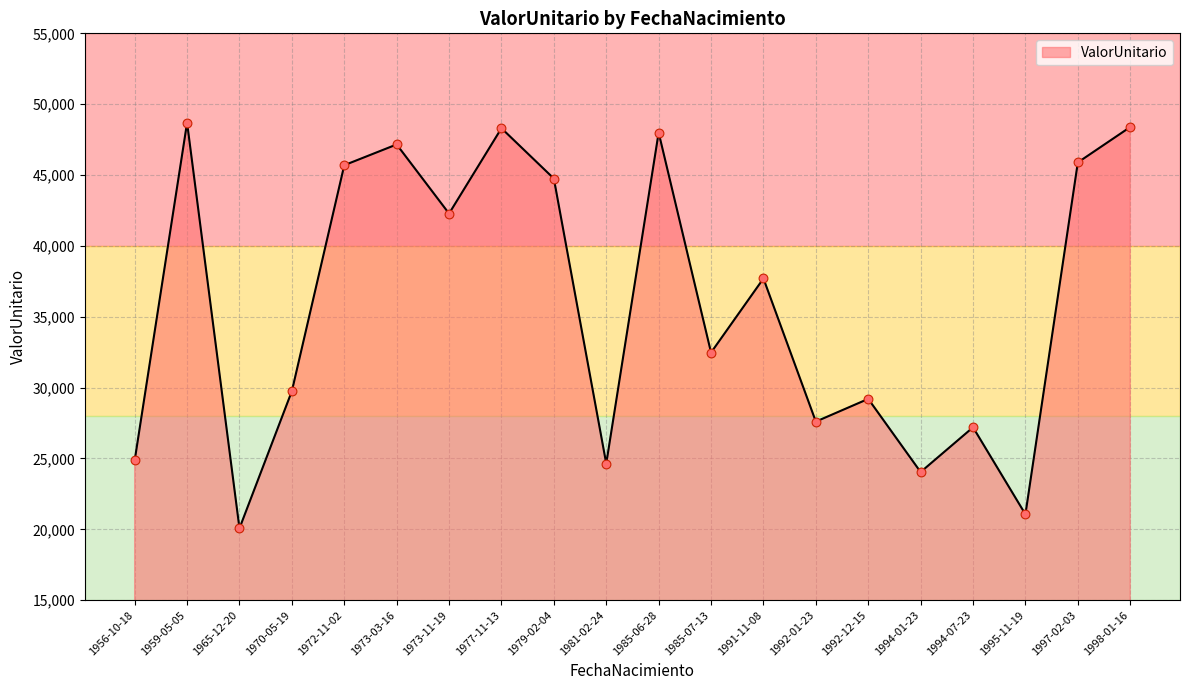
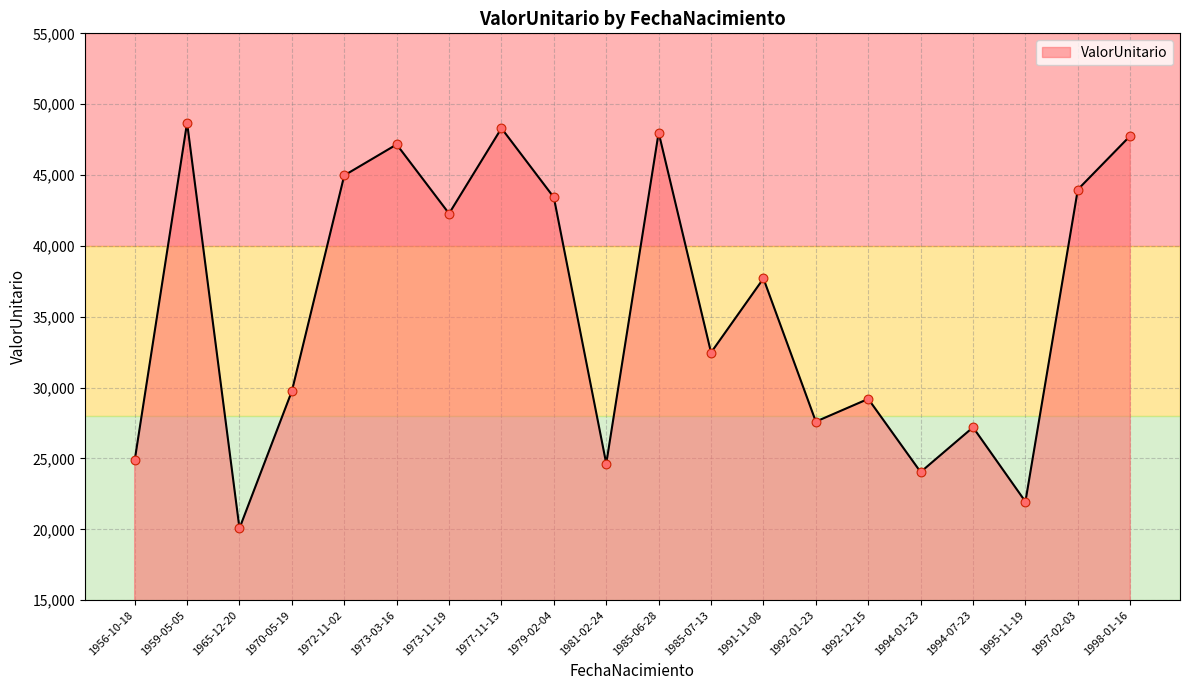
  {
    "1956-10-18": "24,900",
    "1959-05-05": "48,700",
    "1965-12-20": "20,100",
    "1970-05-19": "29,800",
-   "1972-11-02": "45,700",
+   "1972-11-02": "45,000",
    "1973-03-16": "47,200",
    "1973-11-19": "42,300",
    "1977-11-13": "48,300",
-   "1979-02-04": "44,800",
+   "1979-02-04": "43,400",
    "1981-02-24": "24,600",
    "1985-06-28": "48,000",
    "1985-07-13": "32,500",
    "1991-11-08": "37,700",
    "1992-01-23": "27,600",
    "1992-12-15": "29,200",
    "1994-01-23": "24,000",
    "1994-07-23": "27,200",
-   "1995-11-19": "21,100",
-   "1997-02-03": "45,900",
-   "1998-01-16": "48,400"
+   "1995-11-19": "22,000",
+   "1997-02-03": "44,000",
+   "1998-01-16": "47,800"
  }
